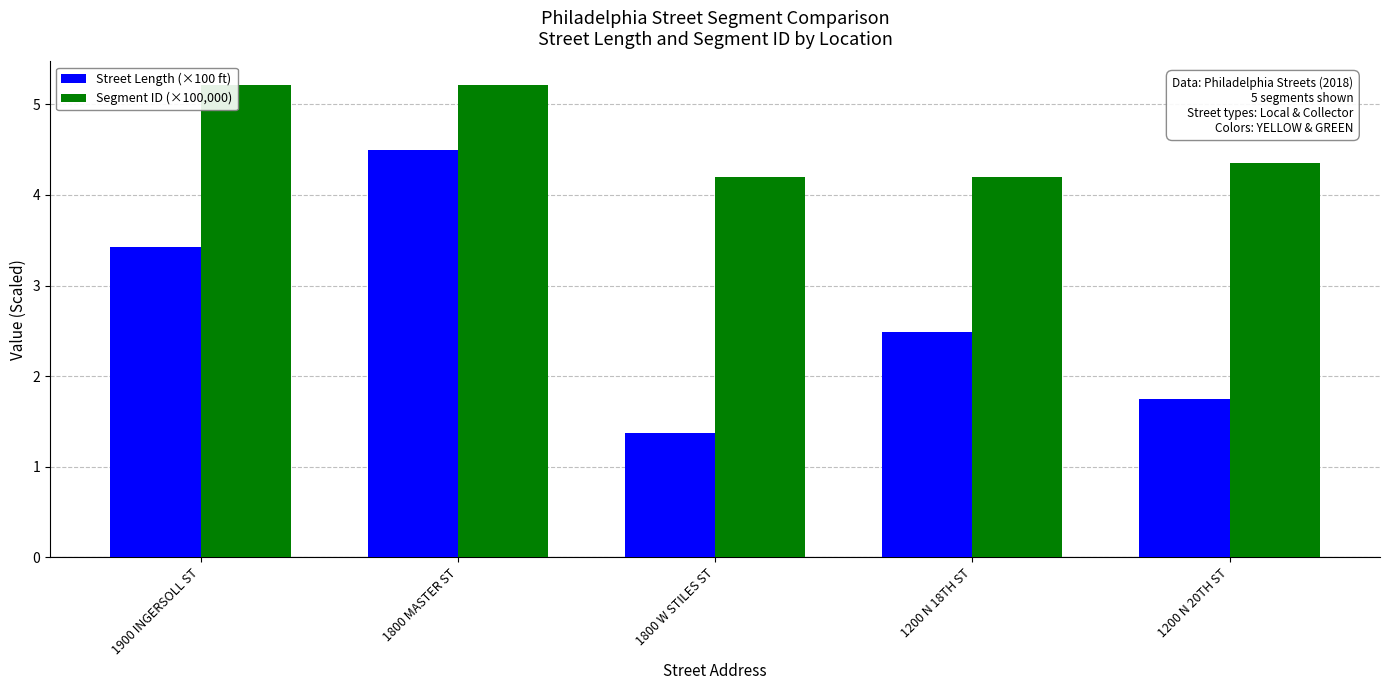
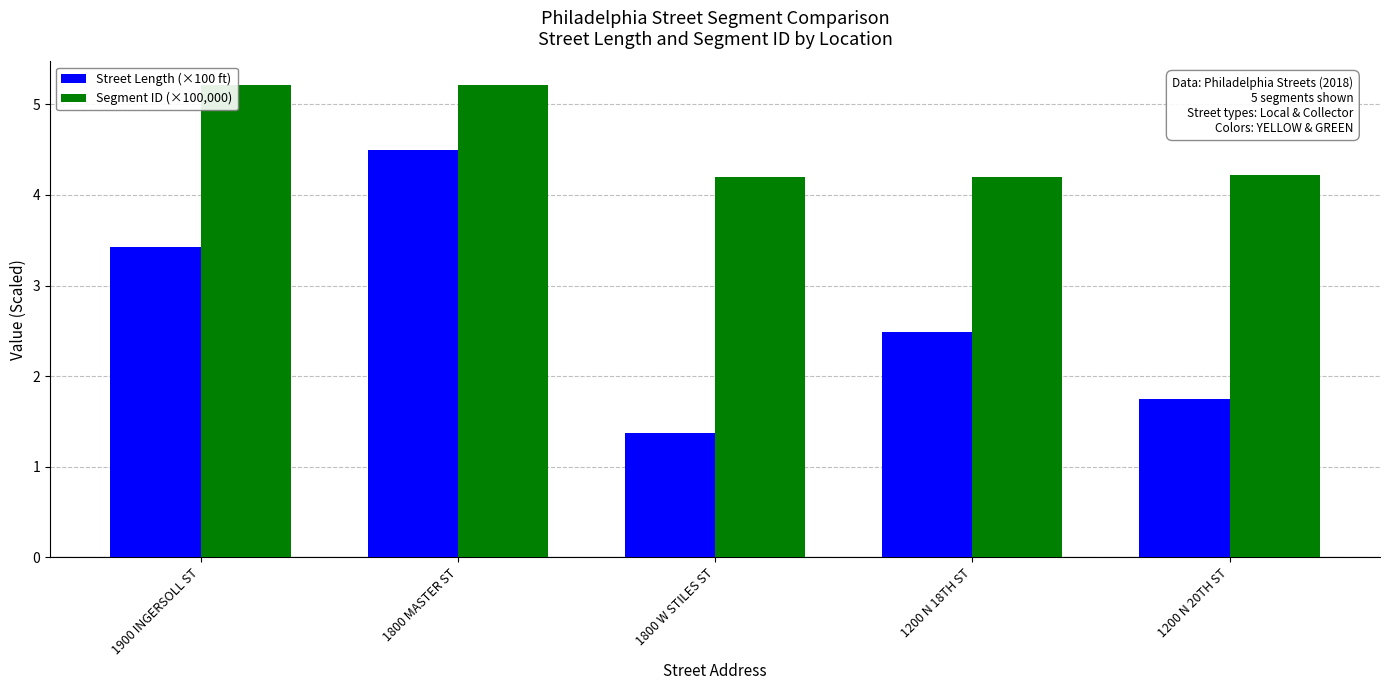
  {
    "Street Length (×100 ft)": {
      "1900 INGERSOLL ST": 3.4,
      "1800 MASTER ST": 4.5,
      "1800 W STILES ST": 1.4,
      "1200 N 18TH ST": 2.5,
      "1200 N 20TH ST": 1.7
    },
    "Segment ID (×100,000)": {
      "1900 INGERSOLL ST": 5.2,
      "1800 MASTER ST": 5.2,
      "1800 W STILES ST": 4.2,
      "1200 N 18TH ST": 4.2,
-     "1200 N 20TH ST": 4.4
+     "1200 N 20TH ST": 4.2
    }
  }
